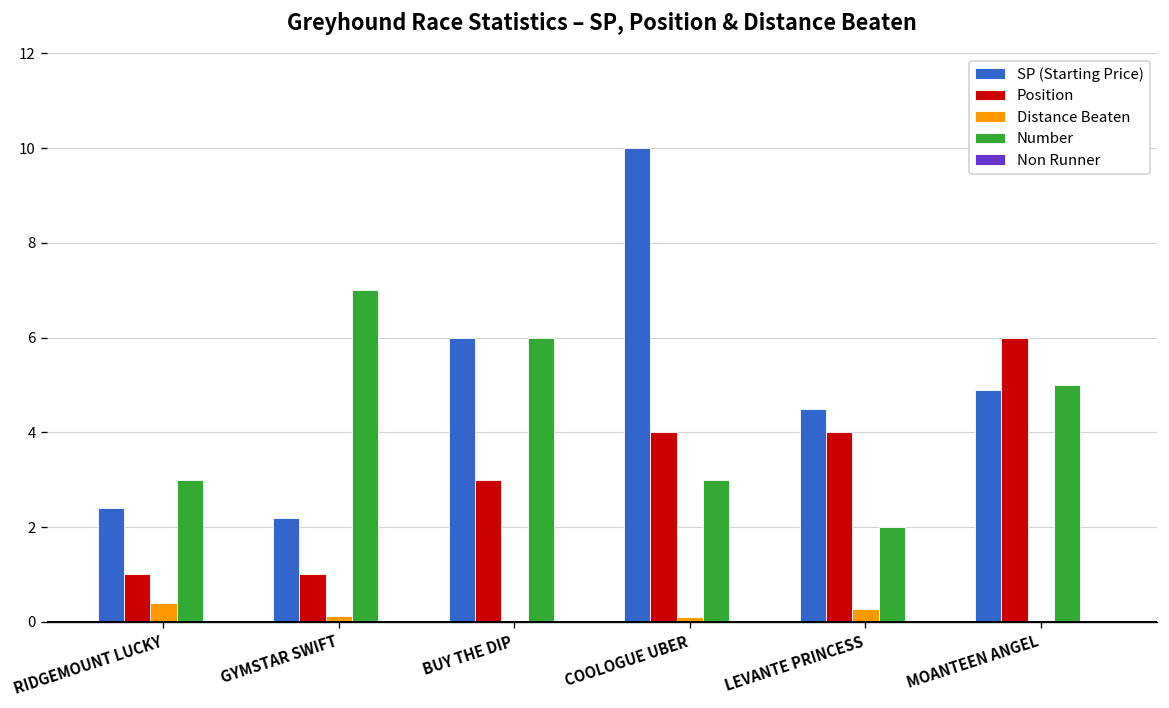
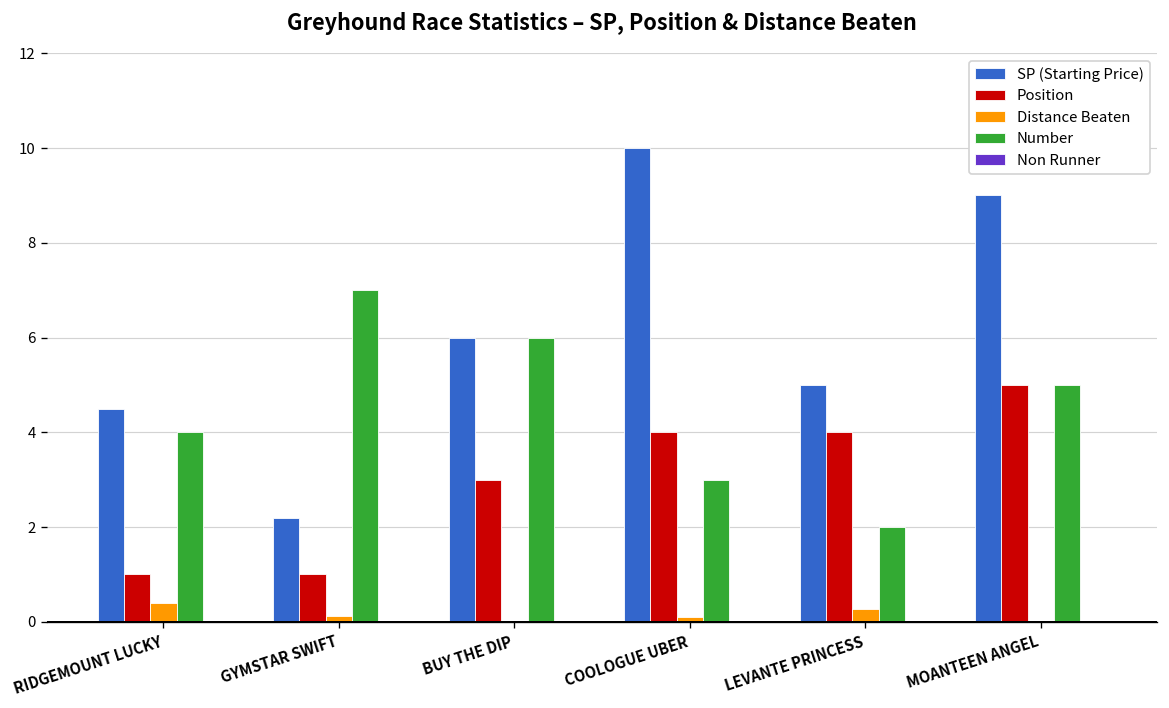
  {
    "SP (Starting Price)": {
-     "RIDGEMOUNT LUCKY": 2.4,
+     "RIDGEMOUNT LUCKY": 4.5,
      "GYMSTAR SWIFT": 2.2,
      "BUY THE DIP": 6.0,
      "COOLOGUE UBER": 10.0,
-     "LEVANTE PRINCESS": 4.5,
-     "MOANTEEN ANGEL": 4.9
+     "LEVANTE PRINCESS": 5.0,
+     "MOANTEEN ANGEL": 9.0
    },
    "Position": {
      "RIDGEMOUNT LUCKY": 1,
      "GYMSTAR SWIFT": 1,
      "BUY THE DIP": 3,
      "COOLOGUE UBER": 4,
      "LEVANTE PRINCESS": 4,
-     "MOANTEEN ANGEL": 6
+     "MOANTEEN ANGEL": 5
    },
    "Distance Beaten": {
      "RIDGEMOUNT LUCKY": 0.4,
      "GYMSTAR SWIFT": 0.1,
      "BUY THE DIP": 0.0,
      "COOLOGUE UBER": 0.1,
      "LEVANTE PRINCESS": 0.3,
      "MOANTEEN ANGEL": 0.0
    },
    "Number": {
-     "RIDGEMOUNT LUCKY": 3,
+     "RIDGEMOUNT LUCKY": 4,
      "GYMSTAR SWIFT": 7,
      "BUY THE DIP": 6,
      "COOLOGUE UBER": 3,
      "LEVANTE PRINCESS": 2,
      "MOANTEEN ANGEL": 5
    },
    "Non Runner": {
      "RIDGEMOUNT LUCKY": 0.0,
      "GYMSTAR SWIFT": 0.0,
      "BUY THE DIP": 0.0,
      "COOLOGUE UBER": 0.0,
      "LEVANTE PRINCESS": 0.0,
      "MOANTEEN ANGEL": 0.0
    }
  }
